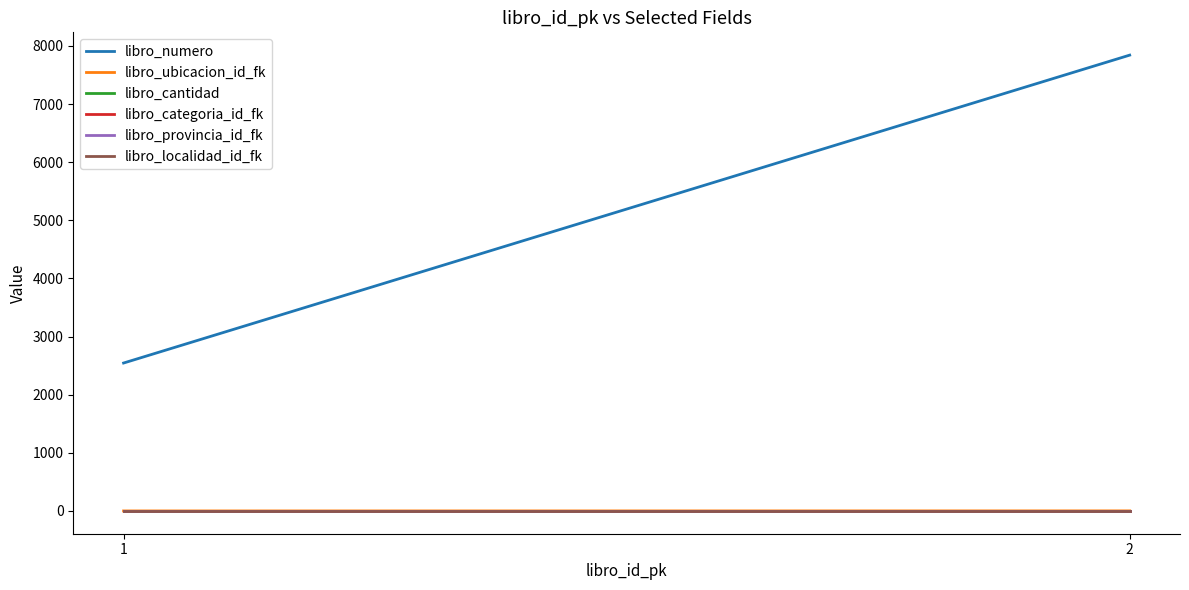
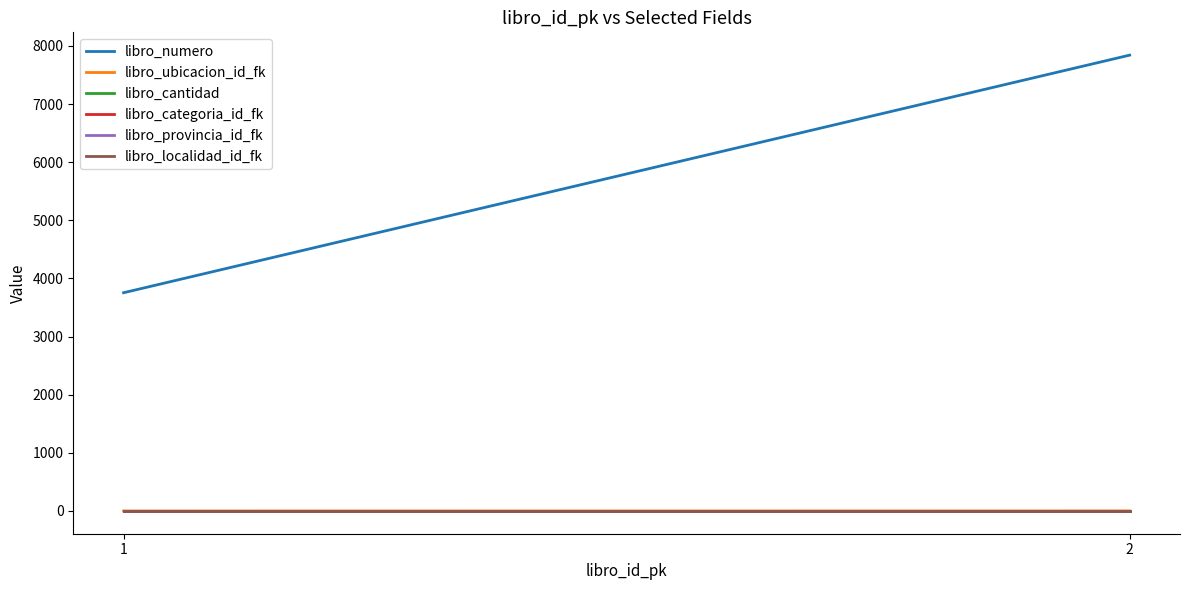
  {
    "libro_numero": {
-     "1": 2500,
+     "1": 3800,
      "2": 7800
    },
    "libro_localidad_id_fk": {
      "1": 0,
      "2": 0
    }
  }
